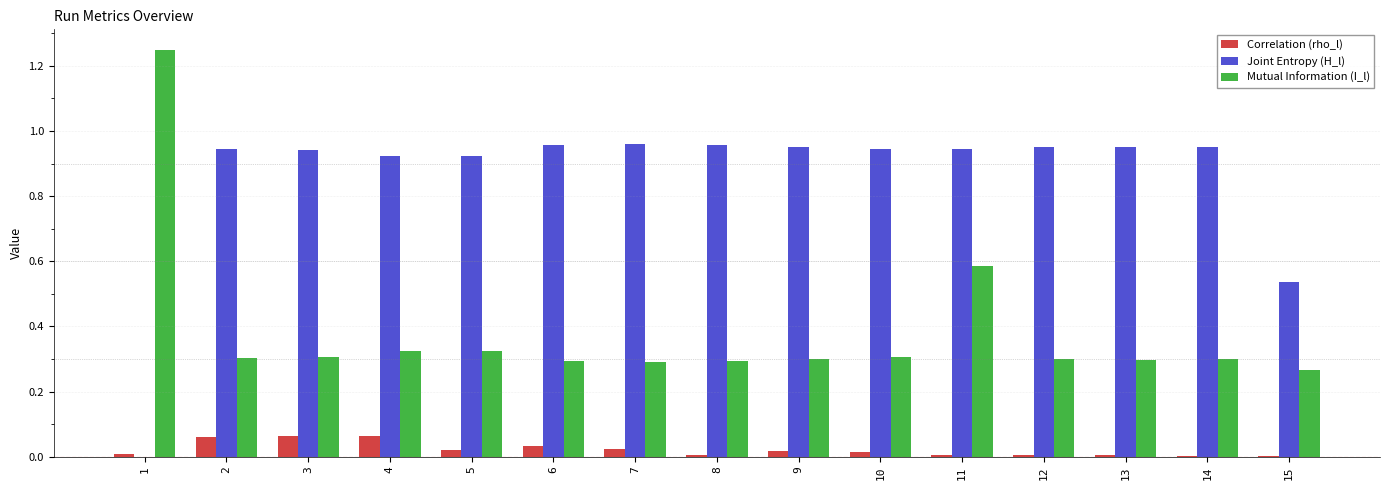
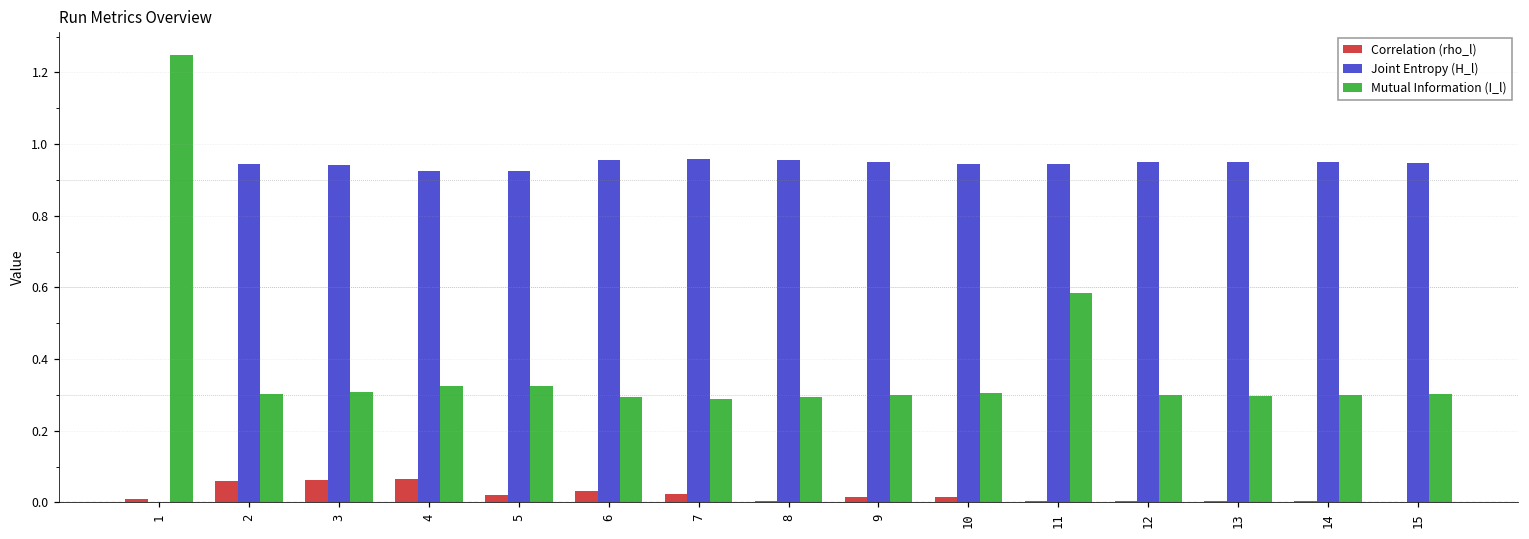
  {
    "Correlation (rho_l)": {
      "1": 0.01,
      "2": 0.06,
      "3": 0.06,
      "4": 0.06,
      "5": 0.02,
      "6": 0.03,
      "7": 0.02,
      "9": 0.02,
      "10": 0.02
    },
    "Joint Entropy (H_l)": {
      "1": 0.00,
      "2": 0.95,
      "3": 0.94,
      "4": 0.92,
      "5": 0.92,
      "6": 0.96,
      "7": 0.96,
      "8": 0.96,
      "9": 0.95,
      "10": 0.94,
      "11": 0.94,
      "12": 0.95,
      "13": 0.95,
      "14": 0.95,
-     "15": 0.54
+     "15": 0.95
    },
    "Mutual Information (I_l)": {
      "1": 1.25,
      "2": 0.30,
      "3": 0.31,
      "4": 0.33,
      "5": 0.33,
      "6": 0.29,
      "7": 0.29,
      "8": 0.29,
      "9": 0.30,
      "10": 0.31,
      "11": 0.59,
      "12": 0.30,
      "13": 0.30,
      "14": 0.30,
-     "15": 0.27
+     "15": 0.30
    }
  }
